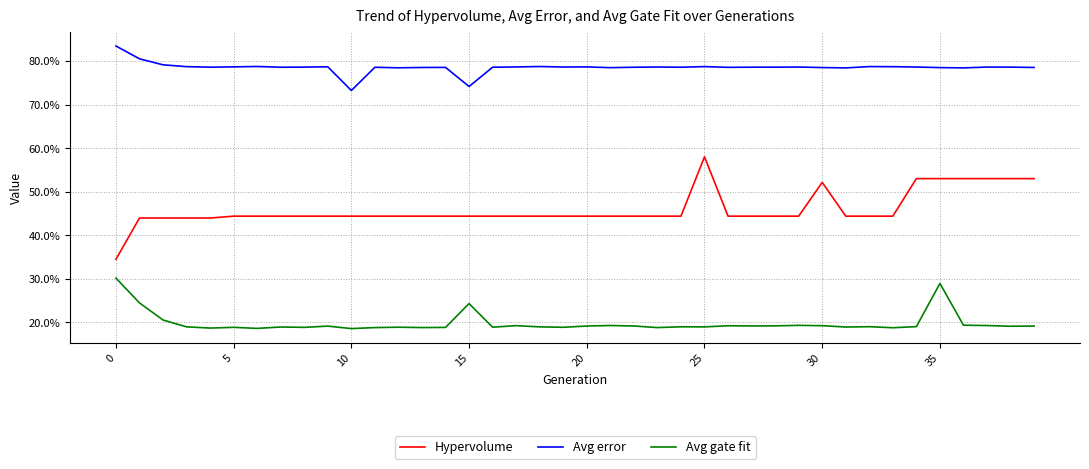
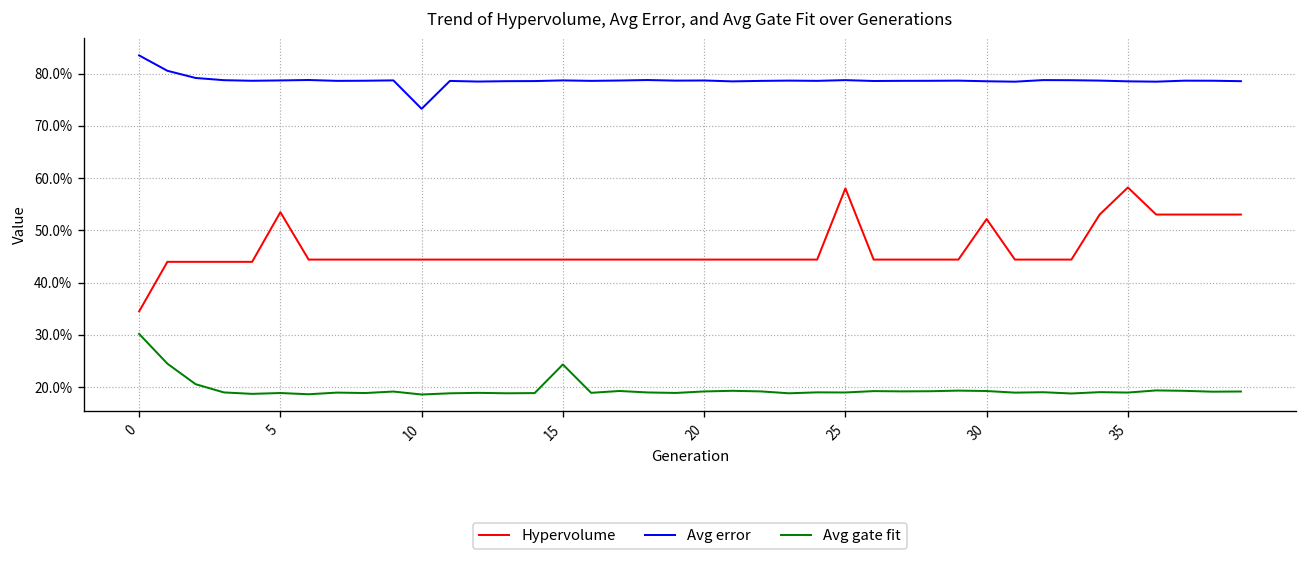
  {
    "Hypervolume": {
      "0": "34%",
-     "5": "44%",
+     "5": "53%",
      "10": "44%",
      "15": "44%",
      "20": "44%",
      "25": "58%",
      "30": "52%",
-     "35": "53%"
+     "35": "58%"
    },
    "Avg error": {
      "0": "83%",
      "5": "79%",
      "10": "73%",
-     "15": "74%",
+     "15": "79%",
      "20": "79%",
      "25": "79%",
      "30": "79%",
      "35": "79%"
    },
    "Avg gate fit": {
      "0": "30%",
      "5": "19%",
      "10": "19%",
      "15": "24%",
      "20": "19%",
      "25": "19%",
      "30": "19%",
-     "35": "29%"
+     "35": "19%"
    }
  }
